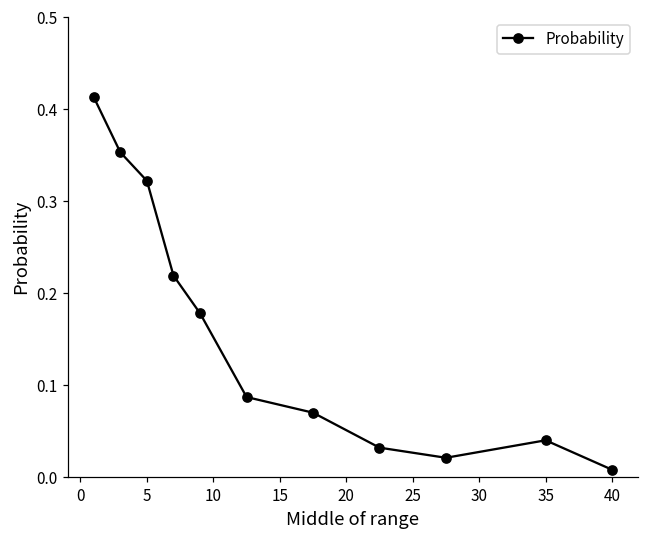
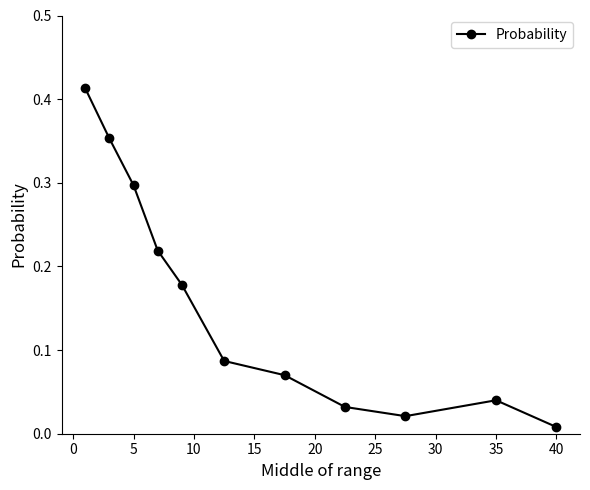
  {
-   "5": 0.32,
+   "5": 0.30,
    "35": 0.04,
    "40": 0.01
  }
